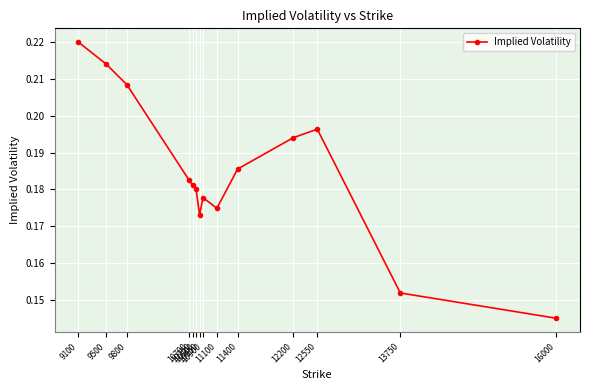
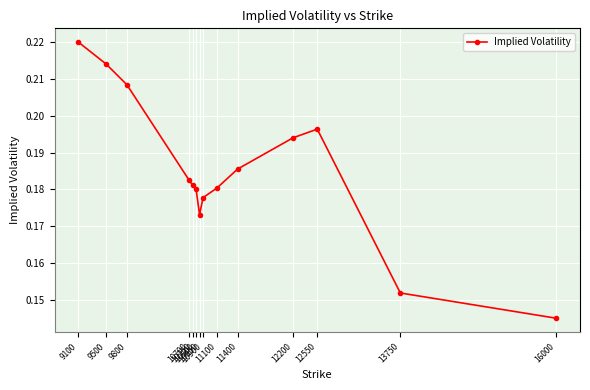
  {
    "9100": 0.220,
    "9500": 0.214,
    "9800": 0.208,
    "10700": 0.182,
    "10750": 0.181,
    "10800": 0.180,
    "10850": 0.173,
    "10900": 0.178,
-   "11100": 0.175,
+   "11100": 0.180,
    "11400": 0.186,
    "12200": 0.194,
    "12550": 0.196,
    "13750": 0.152,
    "16000": 0.145
  }
